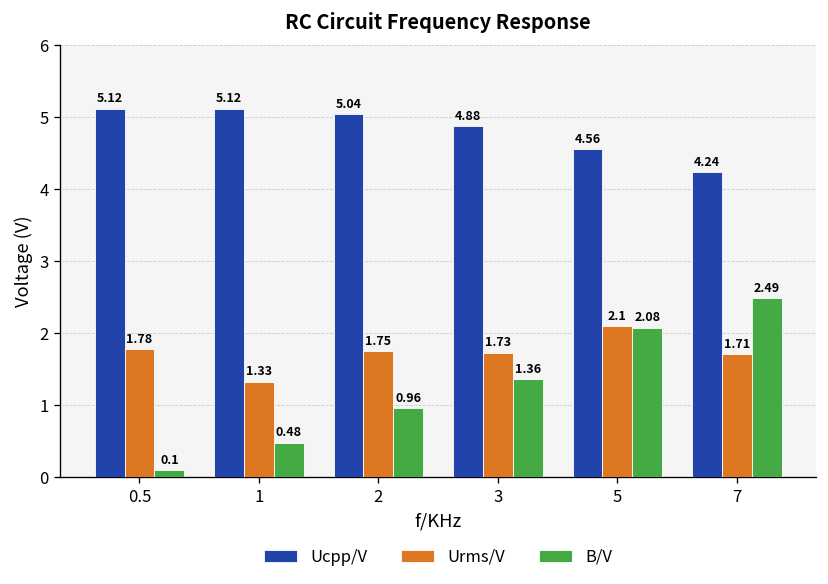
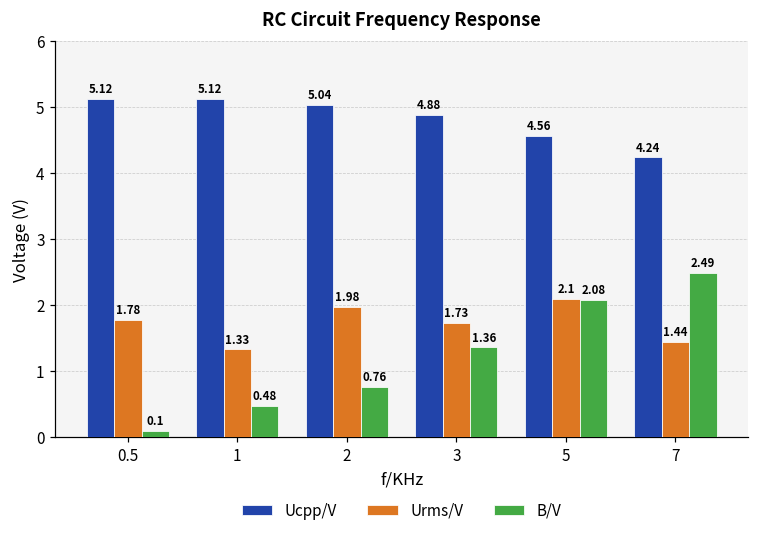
  {
    "Ucpp/V": {
      "0.5": 5.12,
      "1": 5.12,
      "2": 5.04,
      "3": 4.88,
      "5": 4.56,
      "7": 4.24
    },
    "Urms/V": {
      "0.5": 1.78,
      "1": 1.33,
-     "2": 1.75,
+     "2": 1.98,
      "3": 1.73,
      "5": 2.1,
-     "7": 1.71
+     "7": 1.44
    },
    "B/V": {
      "0.5": 0.1,
      "1": 0.48,
-     "2": 0.96,
+     "2": 0.76,
      "3": 1.36,
      "5": 2.08,
      "7": 2.49
    }
  }
